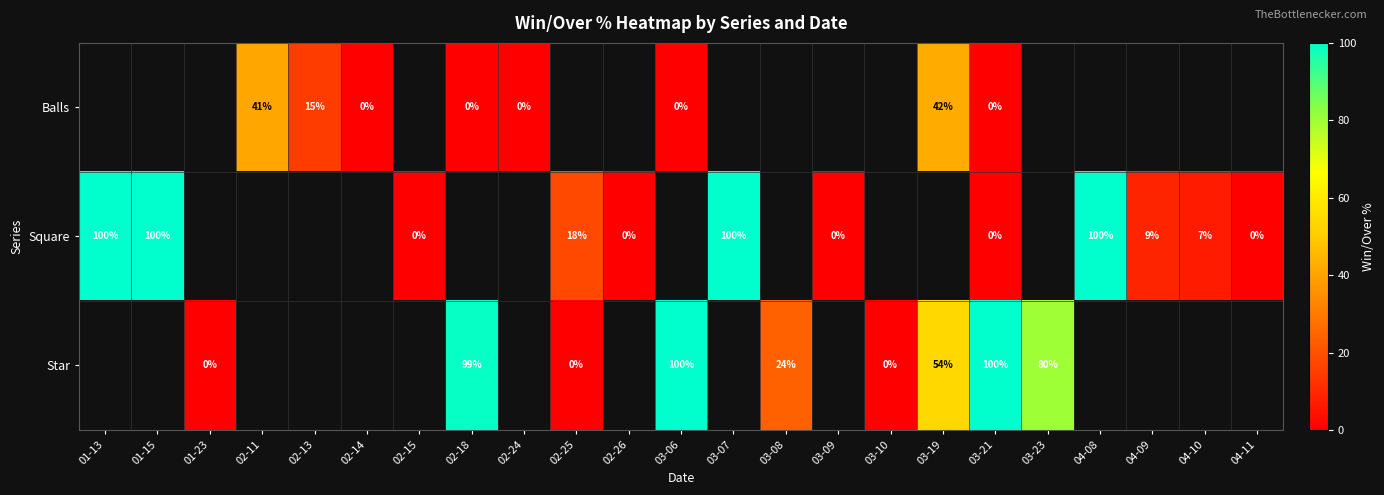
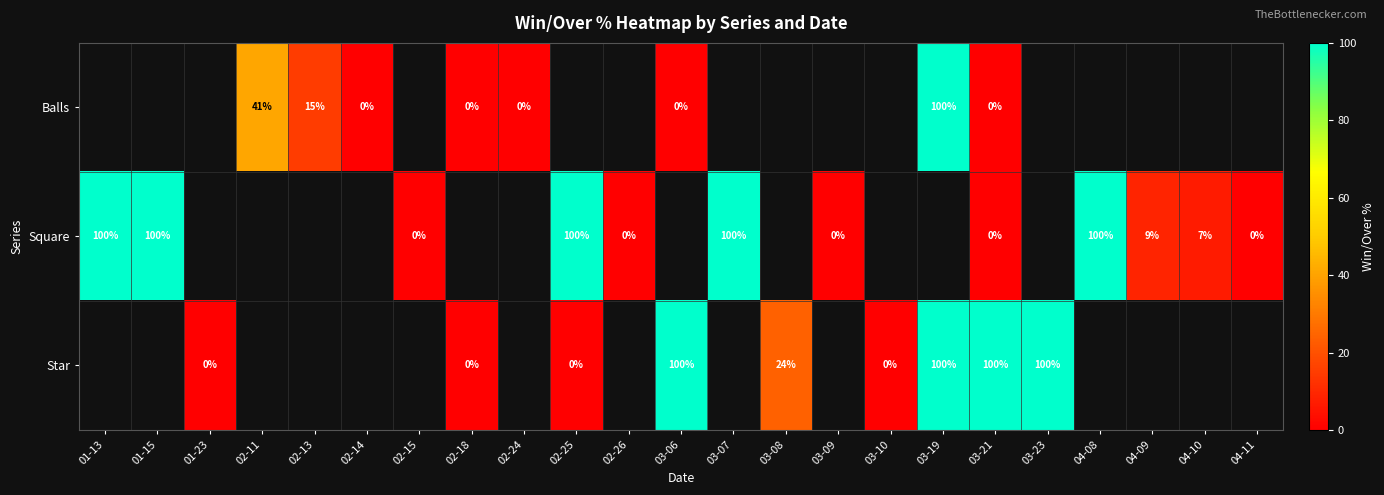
  {
    "Balls": {
      "02-11": "41%",
      "02-13": "15%",
      "02-14": "0%",
      "02-18": "0%",
      "02-24": "0%",
      "03-06": "0%",
-     "03-19": "42%",
+     "03-19": "100%",
      "03-21": "0%"
    },
    "Square": {
      "01-13": "100%",
      "01-15": "100%",
      "02-15": "0%",
-     "02-25": "18%",
+     "02-25": "100%",
      "02-26": "0%",
      "03-07": "100%",
      "03-09": "0%",
      "03-21": "0%",
      "04-08": "100%",
      "04-09": "9%",
      "04-10": "7%",
      "04-11": "0%"
    },
    "Star": {
      "01-23": "0%",
-     "02-18": "99%",
+     "02-18": "0%",
      "02-25": "0%",
      "03-06": "100%",
      "03-08": "24%",
      "03-10": "0%",
-     "03-19": "54%",
+     "03-19": "100%",
      "03-21": "100%",
-     "03-23": "80%"
+     "03-23": "100%"
    }
  }
